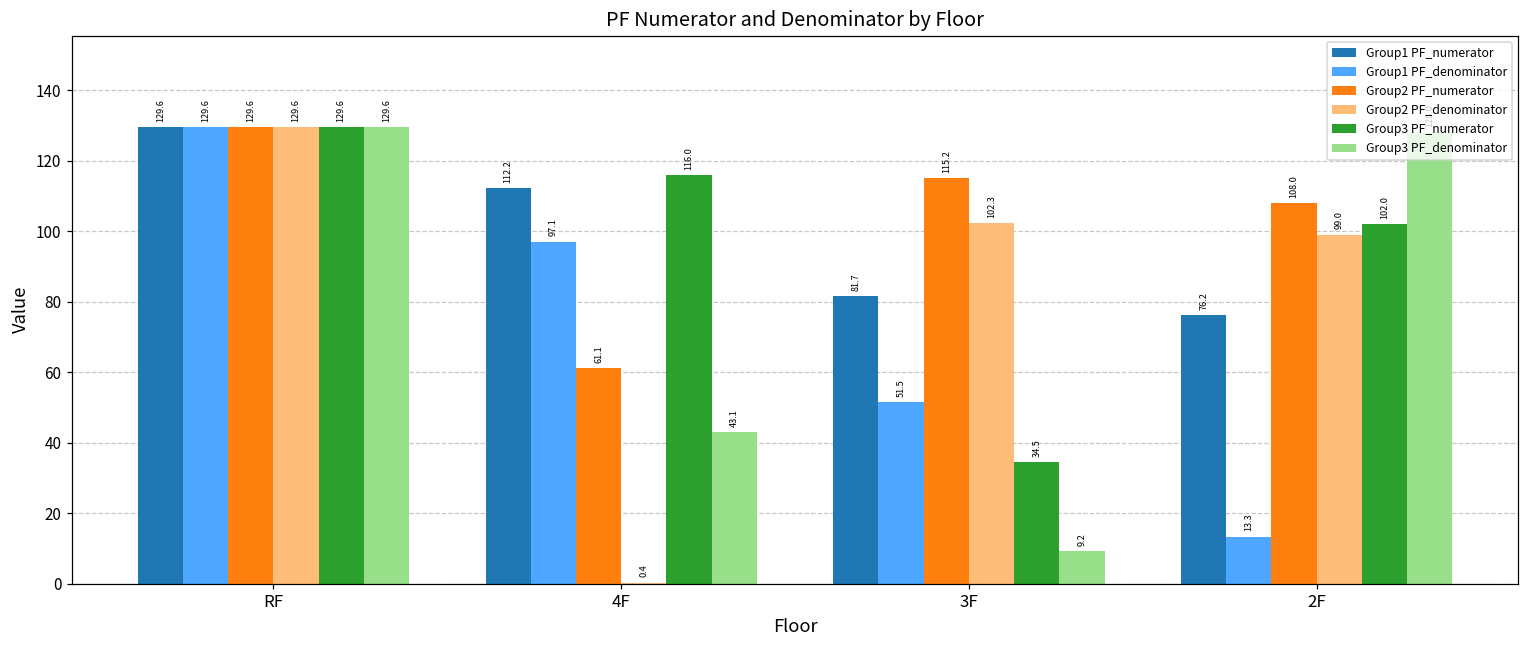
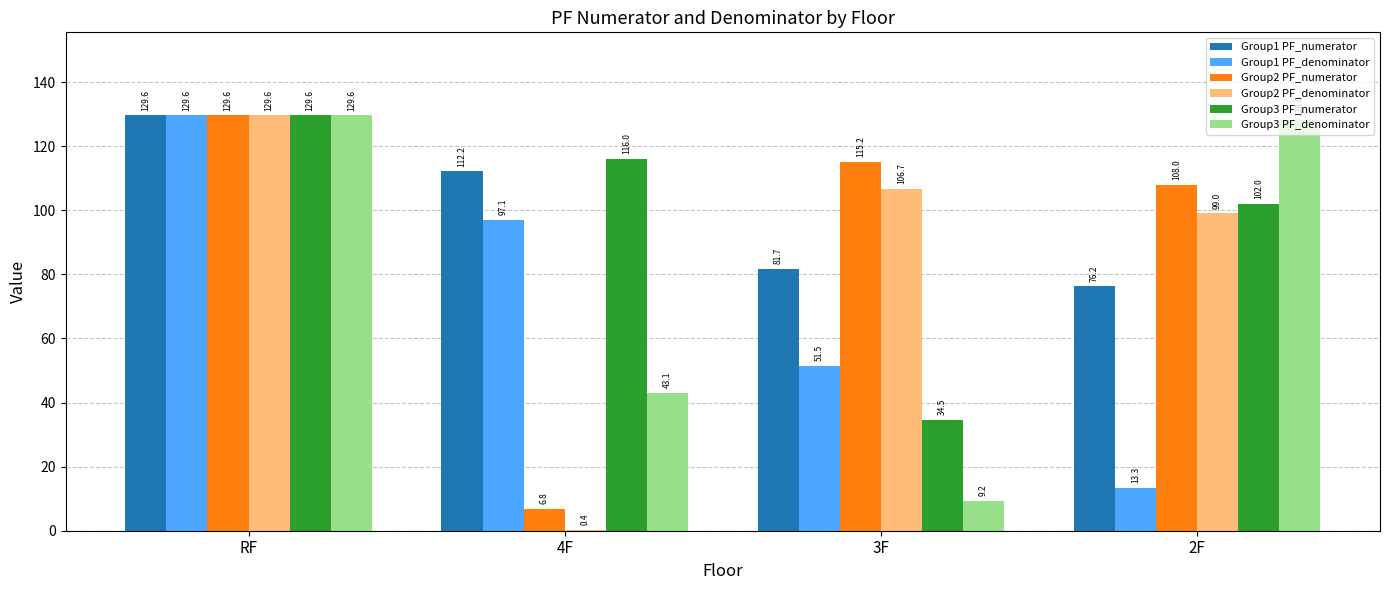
  {
    "Group1 PF_numerator": {
      "RF": 129.6,
      "4F": 112.2,
      "3F": 81.7,
      "2F": 76.2
    },
    "Group1 PF_denominator": {
      "RF": 129.6,
      "4F": 97.1,
      "3F": 51.5,
      "2F": 13.3
    },
    "Group2 PF_numerator": {
      "RF": 129.6,
-     "4F": 61.1,
+     "4F": 6.8,
      "3F": 115.2,
      "2F": 108.0
    },
    "Group2 PF_denominator": {
      "RF": 129.6,
      "4F": 0.4,
-     "3F": 102.3,
+     "3F": 106.7,
      "2F": 99.0
    },
    "Group3 PF_numerator": {
      "RF": 129.6,
      "4F": 116.0,
      "3F": 34.5,
      "2F": 102.0
    },
    "Group3 PF_denominator": {
      "RF": 129.6,
      "4F": 43.1,
      "3F": 9.2
    }
  }
